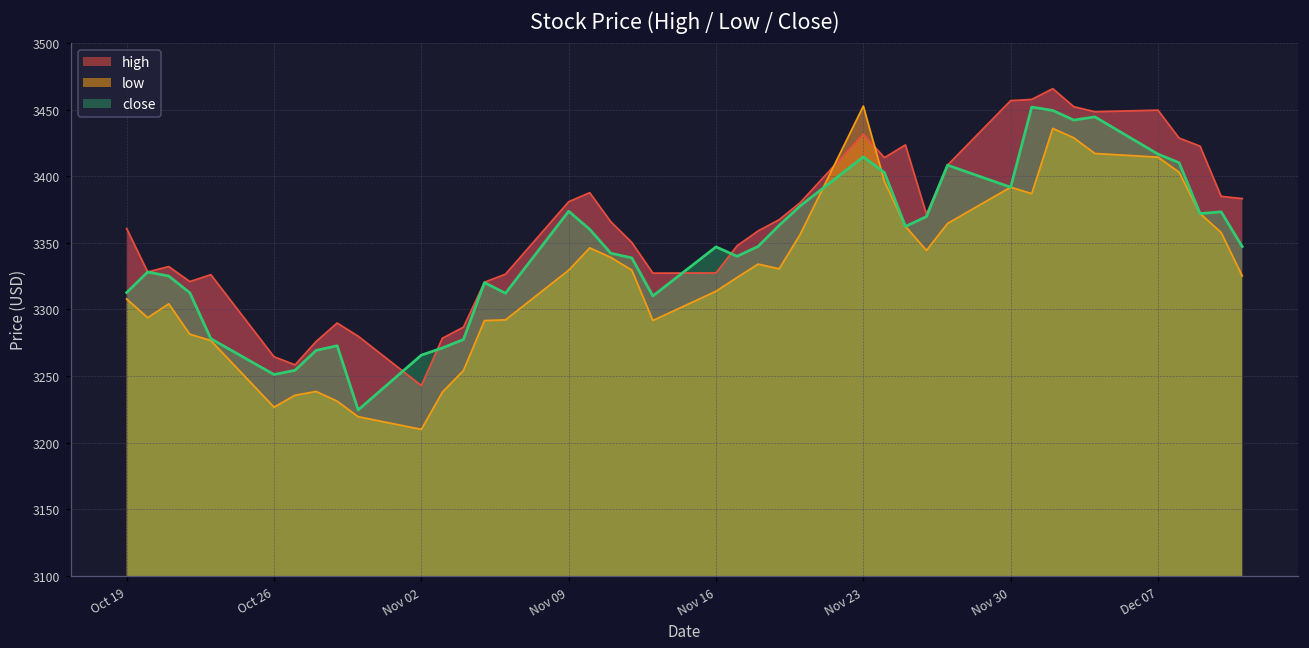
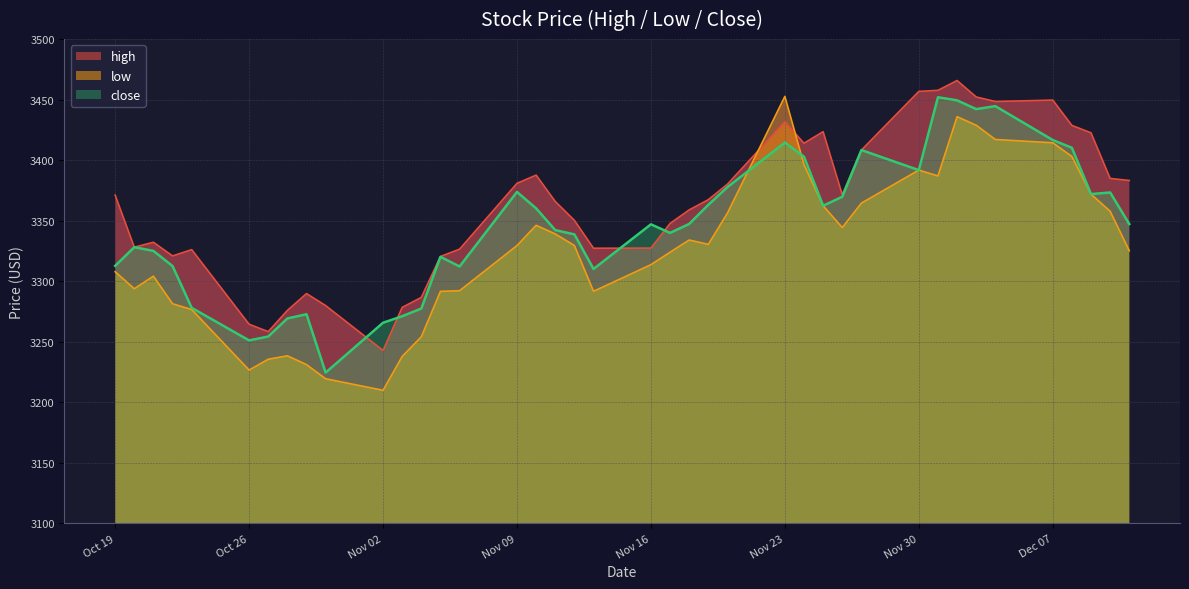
  {
    "high": {
-     "Oct 19": 3361,
+     "Oct 19": 3371,
      "Nov 23": 3432
    },
    "low": {
      "Oct 19": 3308,
      "Oct 26": 3227,
      "Nov 02": 3210,
      "Nov 09": 3329,
      "Nov 16": 3314,
      "Dec 07": 3414
    },
    "close": {
      "Oct 19": 3313,
      "Oct 26": 3251,
      "Nov 02": 3266,
      "Nov 09": 3374,
      "Nov 16": 3347,
      "Nov 23": 3414,
      "Dec 07": 3417
    }
  }
